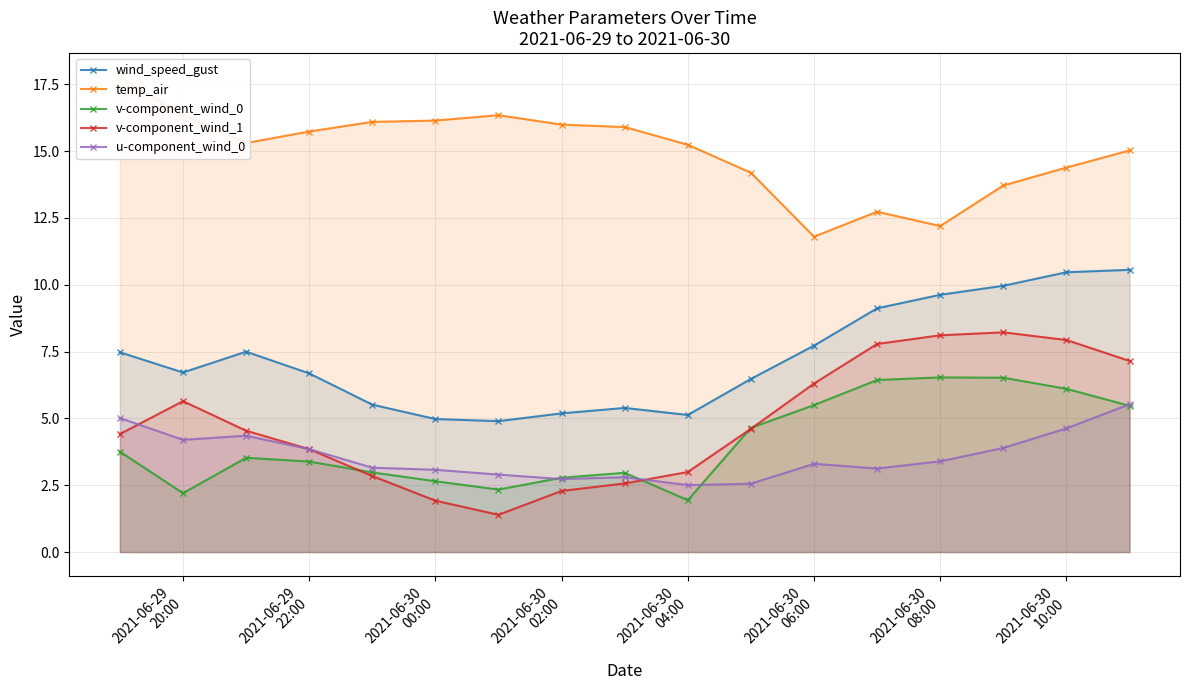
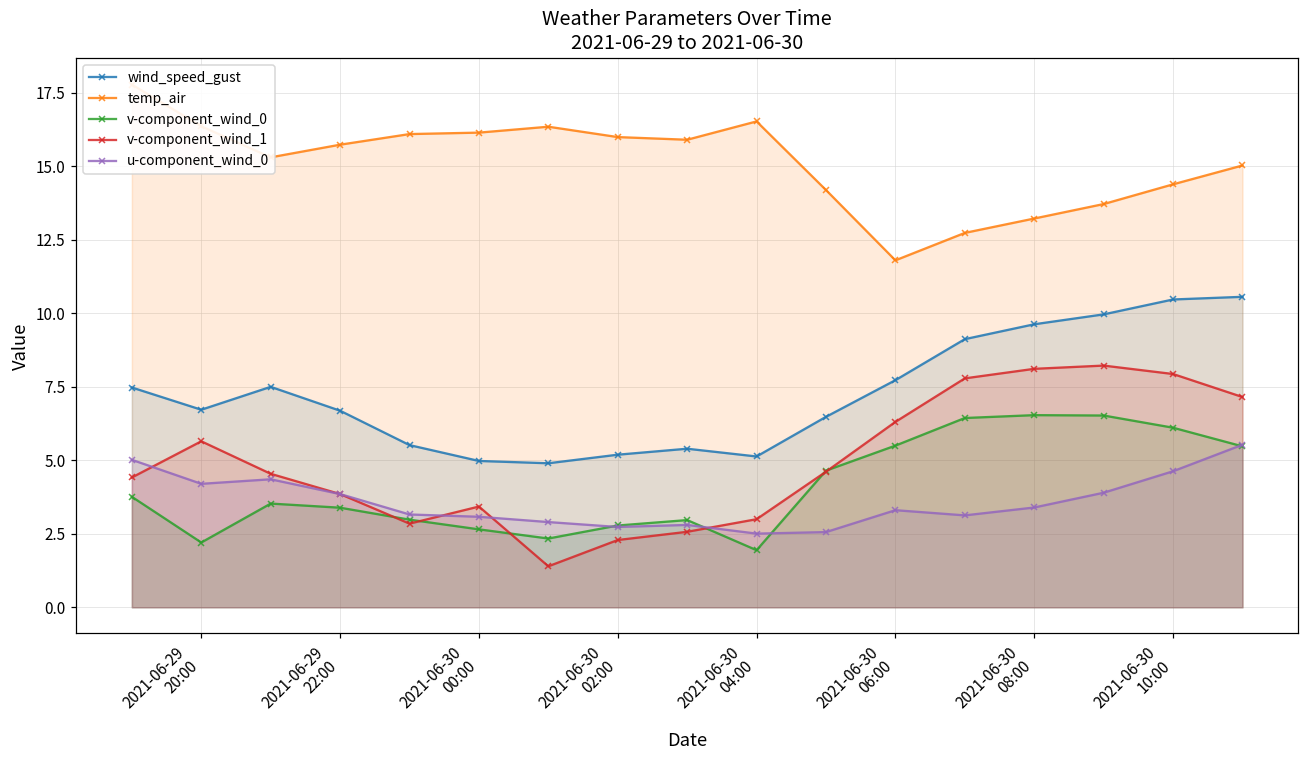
  {
    "wind_speed_gust": {
      "2021-06-29 20:00": 6.7,
      "2021-06-29 22:00": 6.7,
      "2021-06-30 00:00": 5.0,
      "2021-06-30 02:00": 5.2,
      "2021-06-30 04:00": 5.1,
      "2021-06-30 06:00": 7.7,
      "2021-06-30 08:00": 9.6,
      "2021-06-30 10:00": 10.5
    },
    "temp_air": {
      "2021-06-29 22:00": 15.7,
      "2021-06-30 00:00": 16.1,
      "2021-06-30 02:00": 16.0,
-     "2021-06-30 04:00": 15.2,
+     "2021-06-30 04:00": 16.5,
      "2021-06-30 06:00": 11.8,
-     "2021-06-30 08:00": 12.2,
+     "2021-06-30 08:00": 13.2,
      "2021-06-30 10:00": 14.4
    },
    "v-component_wind_0": {
      "2021-06-29 20:00": 2.2,
      "2021-06-29 22:00": 3.4,
      "2021-06-30 00:00": 2.6,
      "2021-06-30 04:00": 1.9,
      "2021-06-30 06:00": 5.5,
      "2021-06-30 08:00": 6.5,
      "2021-06-30 10:00": 6.1
    },
    "v-component_wind_1": {
      "2021-06-29 20:00": 5.6,
-     "2021-06-30 00:00": 1.9,
+     "2021-06-30 00:00": 3.4,
      "2021-06-30 02:00": 2.3,
      "2021-06-30 04:00": 3.0,
      "2021-06-30 06:00": 6.3,
      "2021-06-30 08:00": 8.1,
      "2021-06-30 10:00": 7.9
    },
    "u-component_wind_0": {
      "2021-06-29 20:00": 4.2,
      "2021-06-30 00:00": 3.1,
      "2021-06-30 04:00": 2.5,
      "2021-06-30 06:00": 3.3,
      "2021-06-30 08:00": 3.4,
      "2021-06-30 10:00": 4.6
    }
  }
